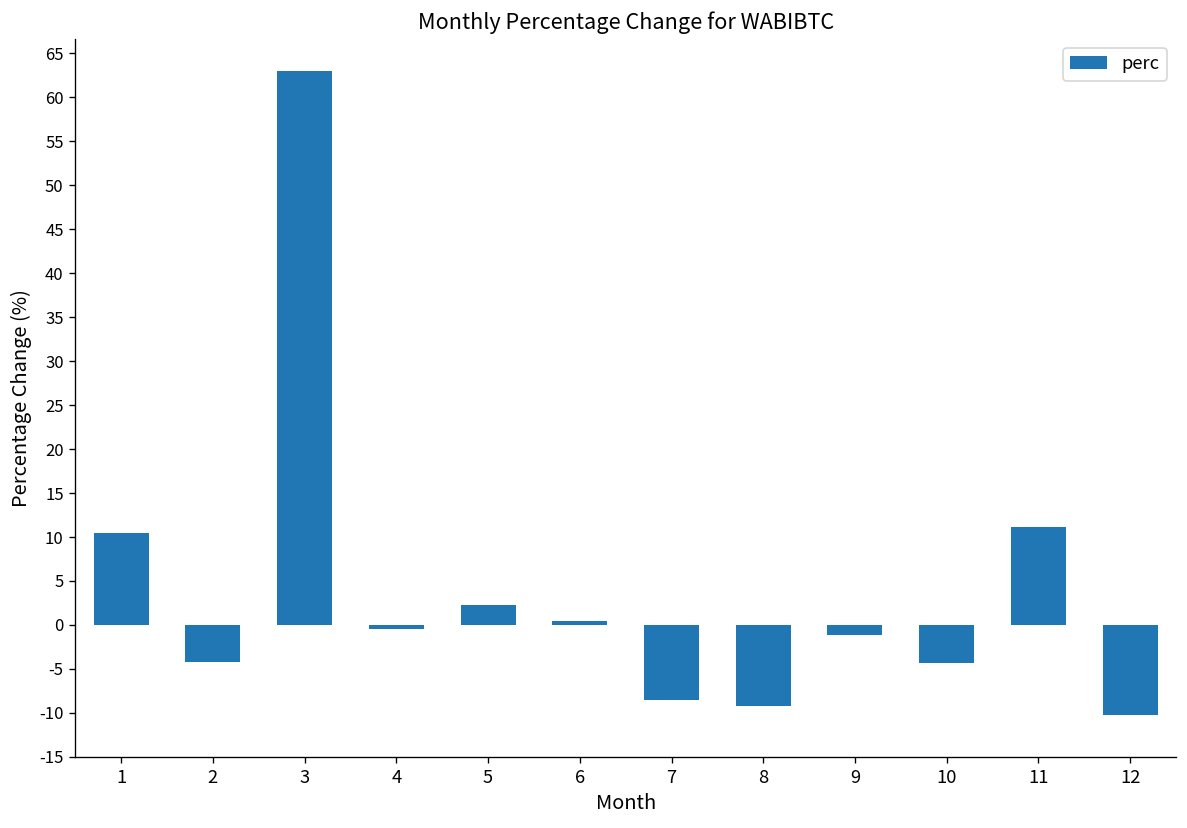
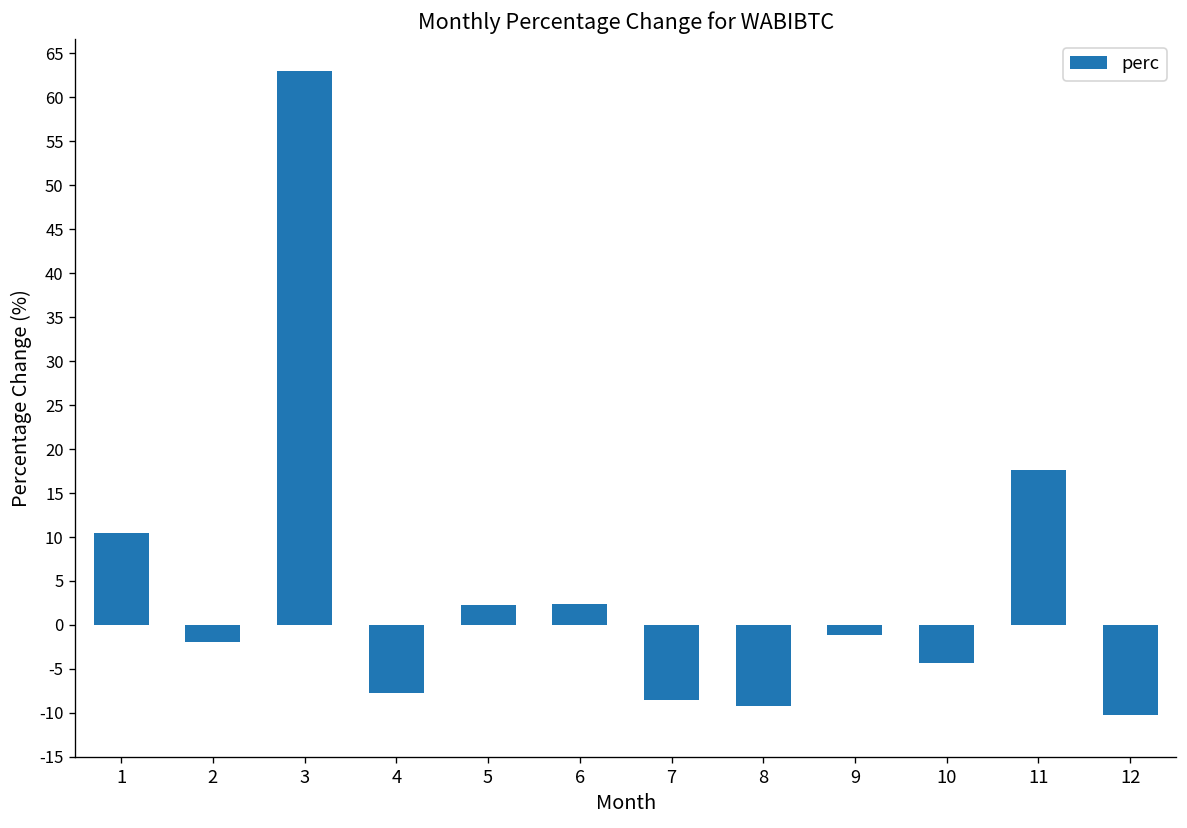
  {
    "1": 10,
-   "2": -4,
+   "2": -2,
    "3": 63,
-   "4": -1,
+   "4": -8,
    "5": 2,
-   "6": 0,
+   "6": 2,
    "7": -9,
    "8": -9,
    "9": -1,
    "10": -4,
-   "11": 11,
+   "11": 18,
    "12": -10
  }
